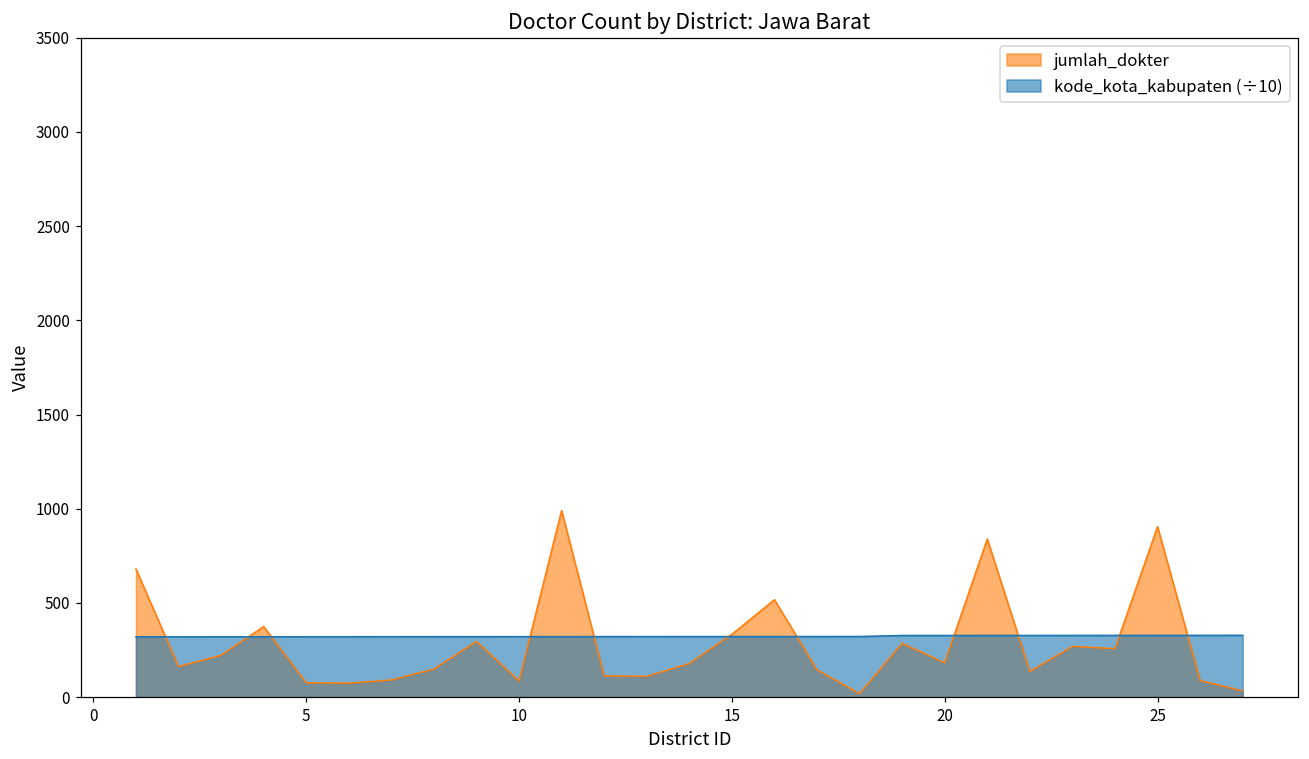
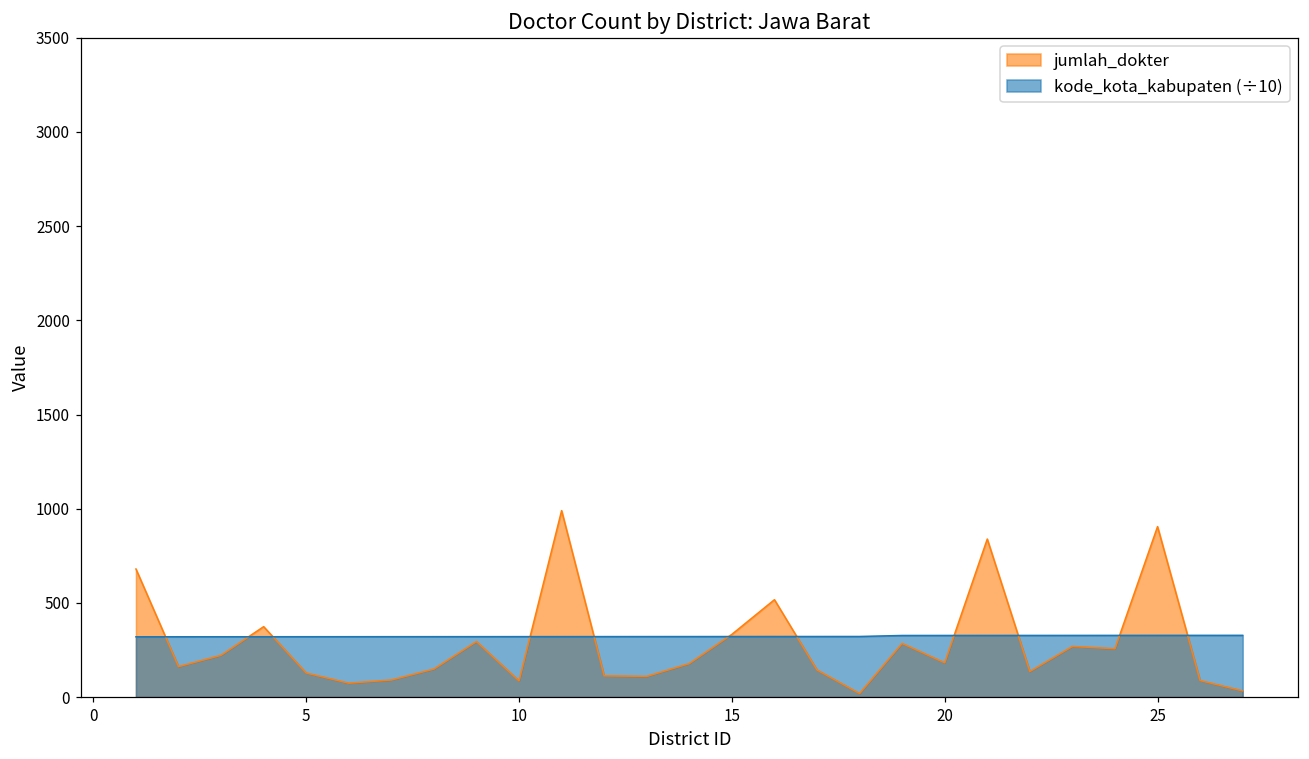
  {
    "jumlah_dokter": {
-     "5": 80,
+     "5": 130,
      "10": 90,
      "20": 180,
      "25": 910
    },
    "kode_kota_kabupaten (÷10)": {
      "5": 320,
      "10": 320,
      "20": 330,
      "25": 330
    }
  }
